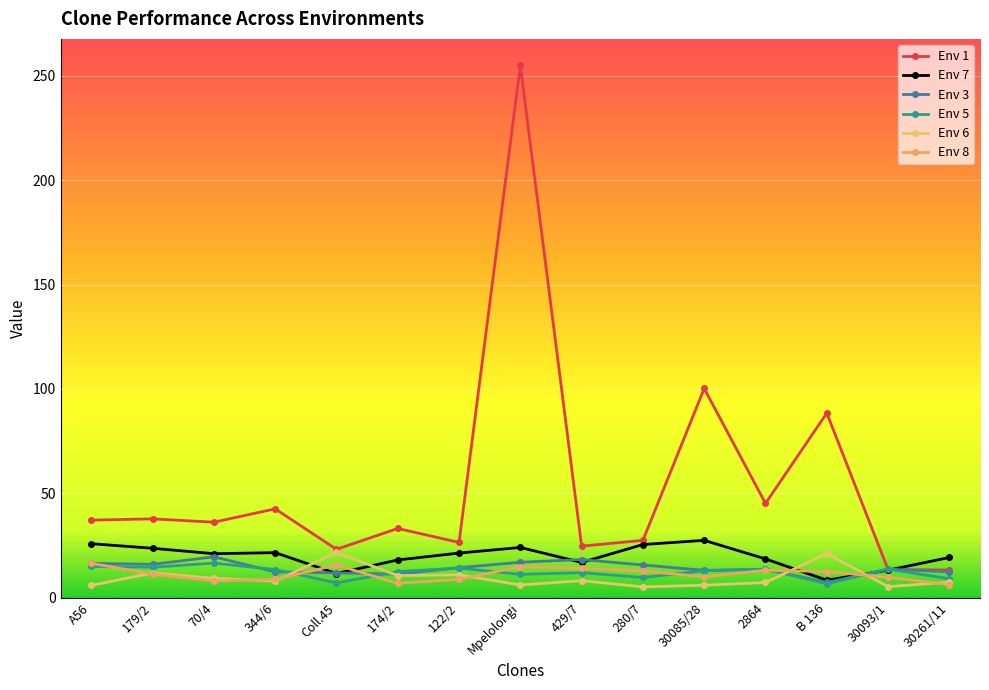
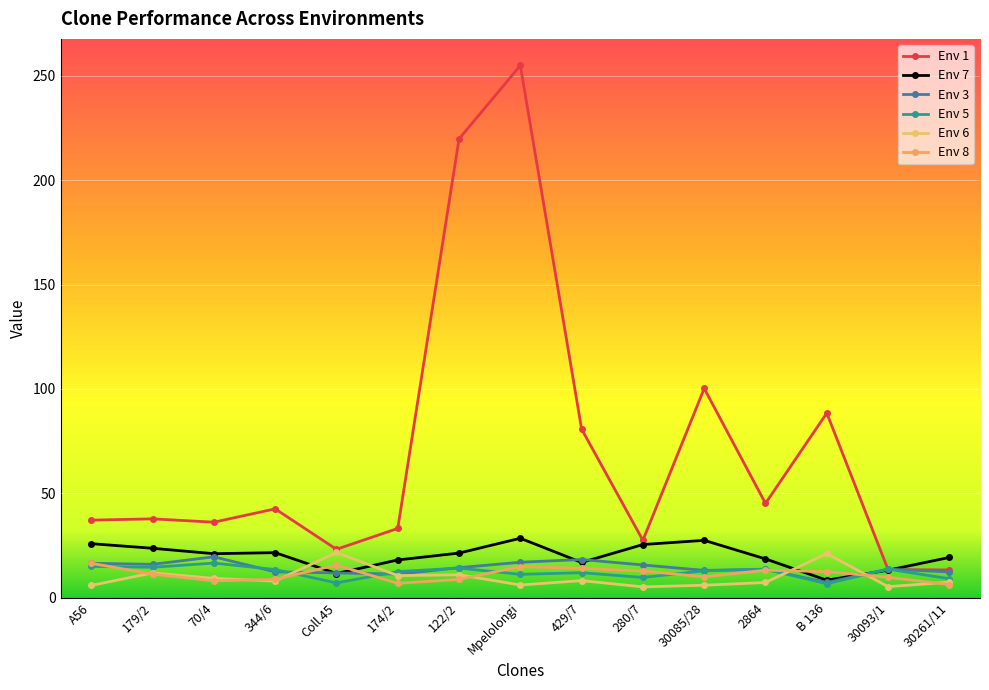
  {
    "Env 1": {
      "A56": 37,
      "179/2": 38,
      "70/4": 36,
      "344/6": 43,
      "Coll.45": 23,
      "174/2": 33,
-     "122/2": 26,
+     "122/2": 220,
      "Mpelolongi": 255,
-     "429/7": 25,
+     "429/7": 81,
      "280/7": 27,
      "30085/28": 100,
      "2864": 45,
      "B 136": 88
    },
    "Env 7": {
      "A56": 26,
      "179/2": 24,
      "70/4": 21,
      "344/6": 22,
      "174/2": 18,
      "122/2": 21,
-     "Mpelolongi": 24,
+     "Mpelolongi": 28,
      "429/7": 17,
      "280/7": 25,
      "30085/28": 27,
      "2864": 19,
      "30261/11": 19
    }
  }
